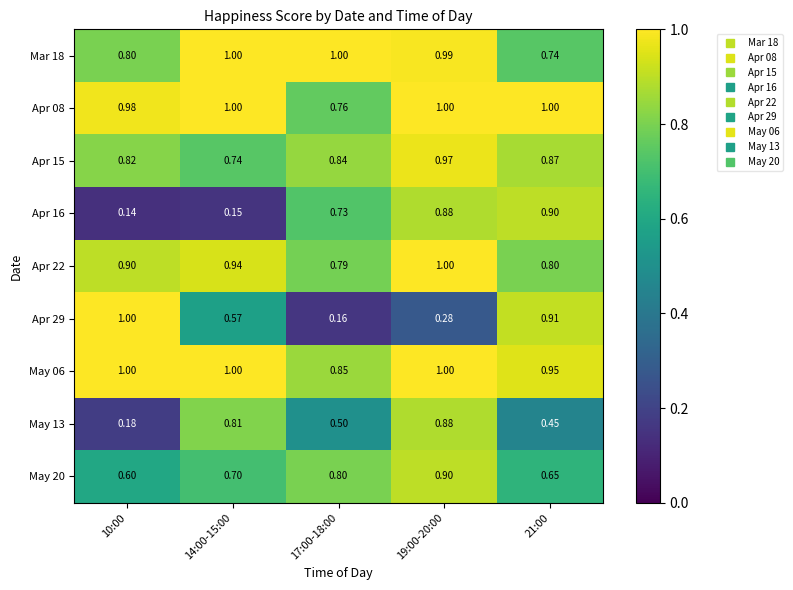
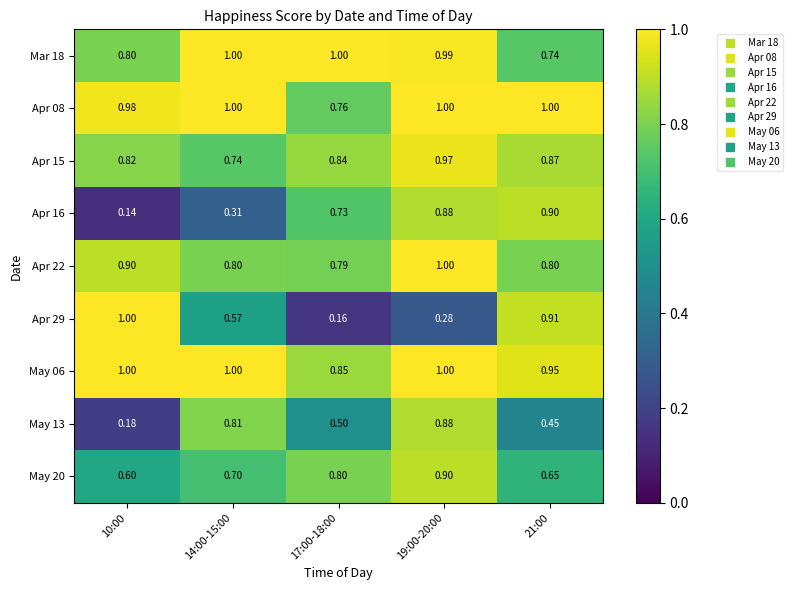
  {
    "Mar 18": {
      "10:00": 0.80,
      "14:00-15:00": 1.00,
      "17:00-18:00": 1.00,
      "19:00-20:00": 0.99,
      "21:00": 0.74
    },
    "Apr 08": {
      "10:00": 0.98,
      "14:00-15:00": 1.00,
      "17:00-18:00": 0.76,
      "19:00-20:00": 1.00,
      "21:00": 1.00
    },
    "Apr 15": {
      "10:00": 0.82,
      "14:00-15:00": 0.74,
      "17:00-18:00": 0.84,
      "19:00-20:00": 0.97,
      "21:00": 0.87
    },
    "Apr 16": {
      "10:00": 0.14,
-     "14:00-15:00": 0.15,
+     "14:00-15:00": 0.31,
      "17:00-18:00": 0.73,
      "19:00-20:00": 0.88,
      "21:00": 0.90
    },
    "Apr 22": {
      "10:00": 0.90,
-     "14:00-15:00": 0.94,
+     "14:00-15:00": 0.80,
      "17:00-18:00": 0.79,
      "19:00-20:00": 1.00,
      "21:00": 0.80
    },
    "Apr 29": {
      "10:00": 1.00,
      "14:00-15:00": 0.57,
      "17:00-18:00": 0.16,
      "19:00-20:00": 0.28,
      "21:00": 0.91
    },
    "May 06": {
      "10:00": 1.00,
      "14:00-15:00": 1.00,
      "17:00-18:00": 0.85,
      "19:00-20:00": 1.00,
      "21:00": 0.95
    },
    "May 13": {
      "10:00": 0.18,
      "14:00-15:00": 0.81,
      "17:00-18:00": 0.50,
      "19:00-20:00": 0.88,
      "21:00": 0.45
    },
    "May 20": {
      "10:00": 0.60,
      "14:00-15:00": 0.70,
      "17:00-18:00": 0.80,
      "19:00-20:00": 0.90,
      "21:00": 0.65
    }
  }
